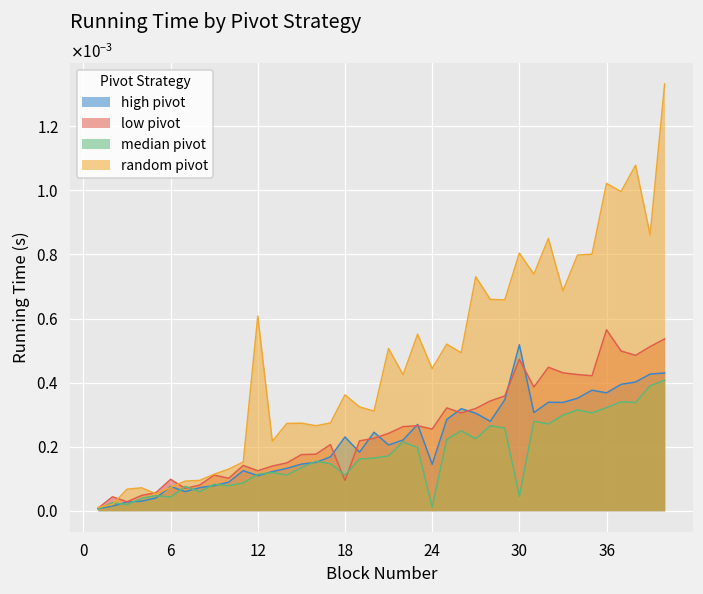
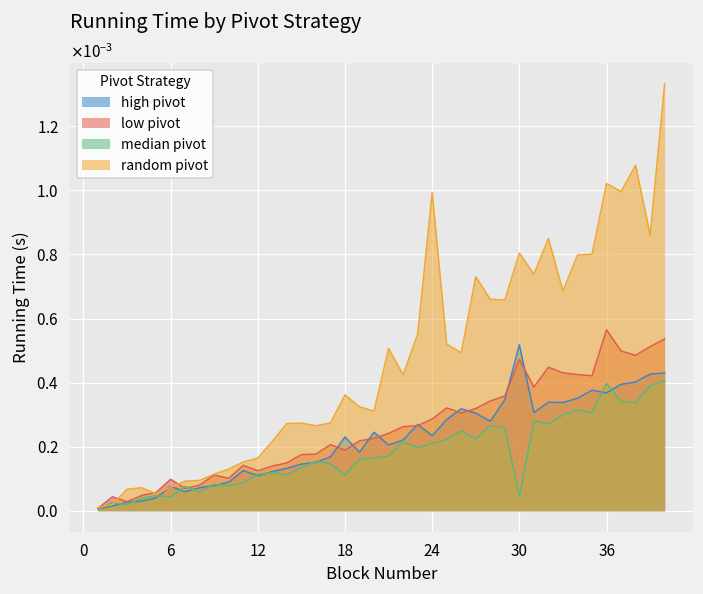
  {
    "high pivot": {
      "18": 0.00023,
-     "24": 0.00015,
+     "24": 0.00023,
      "30": 0.00052,
      "36": 0.00037
    },
    "low pivot": {
      "6": 0.00010,
      "12": 0.00012,
-     "18": 0.00009,
-     "24": 0.00025,
+     "18": 0.00019,
+     "24": 0.00029,
      "30": 0.00047,
      "36": 0.00056
    },
    "median pivot": {
      "6": 0.00004,
      "18": 0.00011,
-     "24": 0.00001,
+     "24": 0.00021,
      "30": 0.00005,
-     "36": 0.00032
+     "36": 0.00040
    },
    "random pivot": {
-     "12": 0.00061,
+     "12": 0.00016,
      "18": 0.00036,
-     "24": 0.00044,
+     "24": 0.00099,
      "30": 0.00080,
      "36": 0.00102
    }
  }
